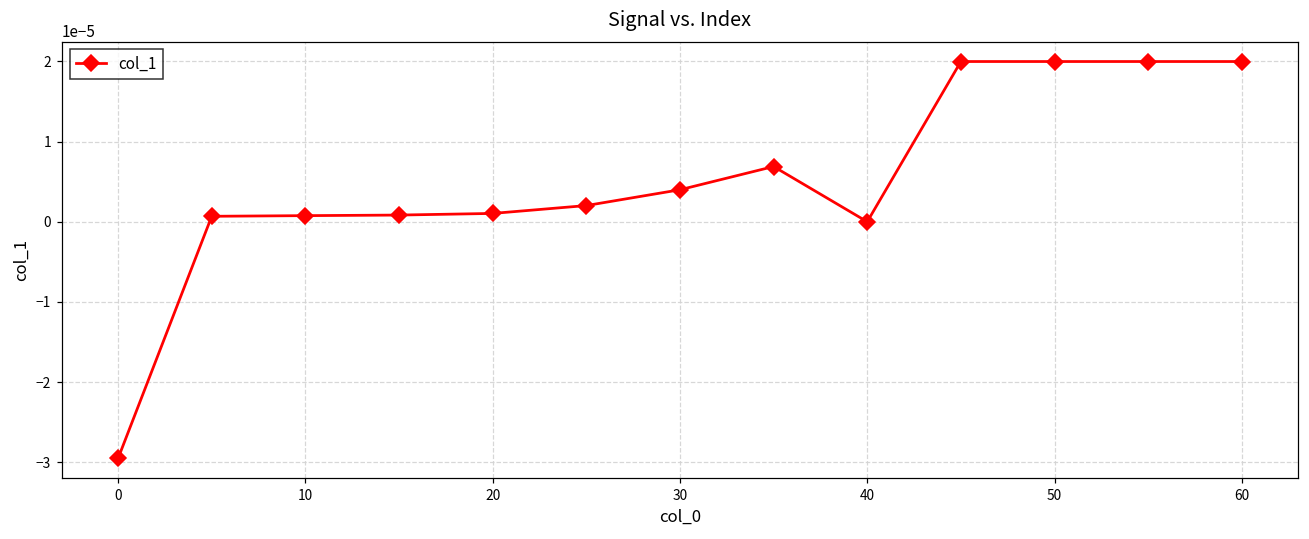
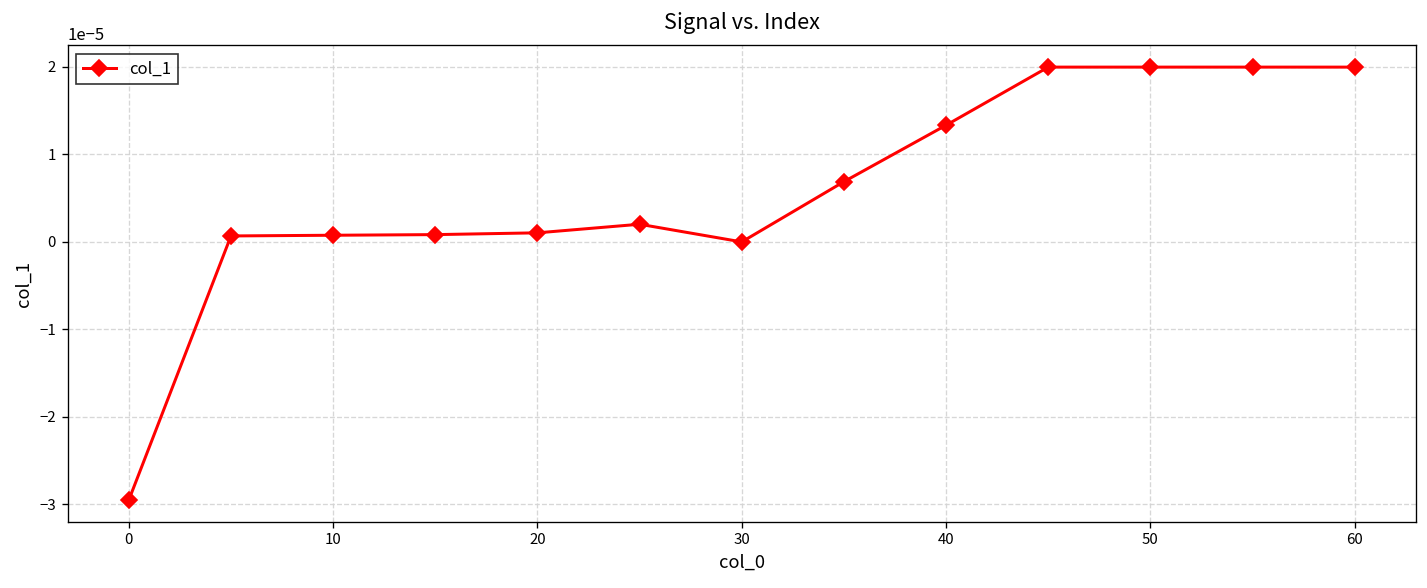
  {
    "0": -0.000030,
    "10": 0.000001,
    "20": 0.000001,
-   "30": 0.000004,
-   "40": 0.00000,
+   "30": 0.000000,
+   "40": 0.00001,
    "50": 0.000020,
    "60": 0.000020
  }
